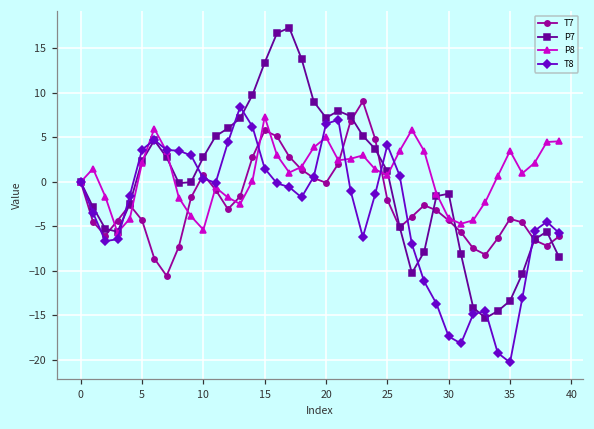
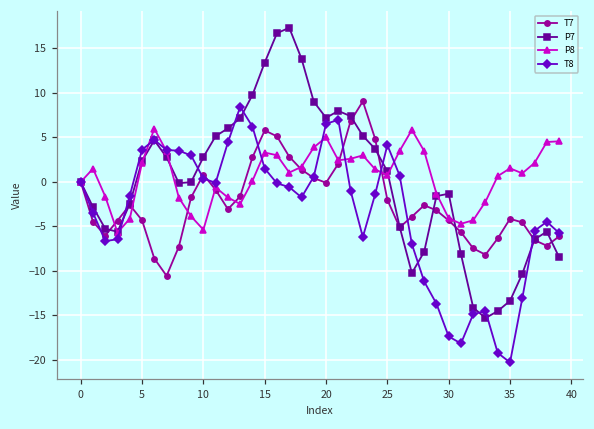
  {
    "P8": {
      "10": -5,
-     "15": 7,
+     "15": 3,
      "20": 5,
      "25": 1,
-     "35": 3
+     "35": 2
    }
  }
